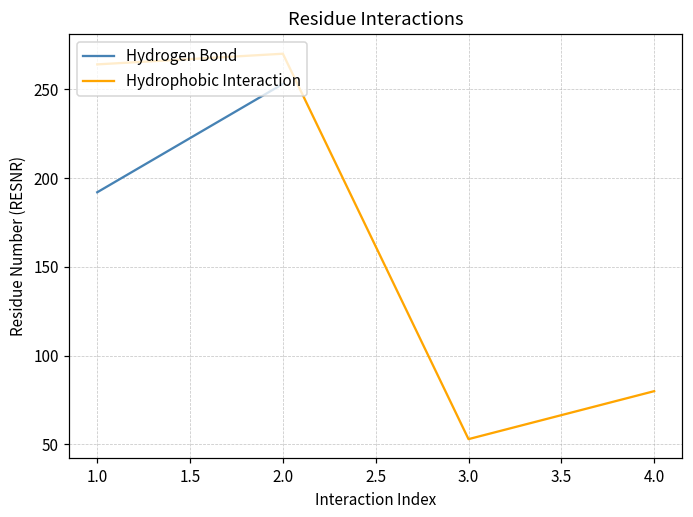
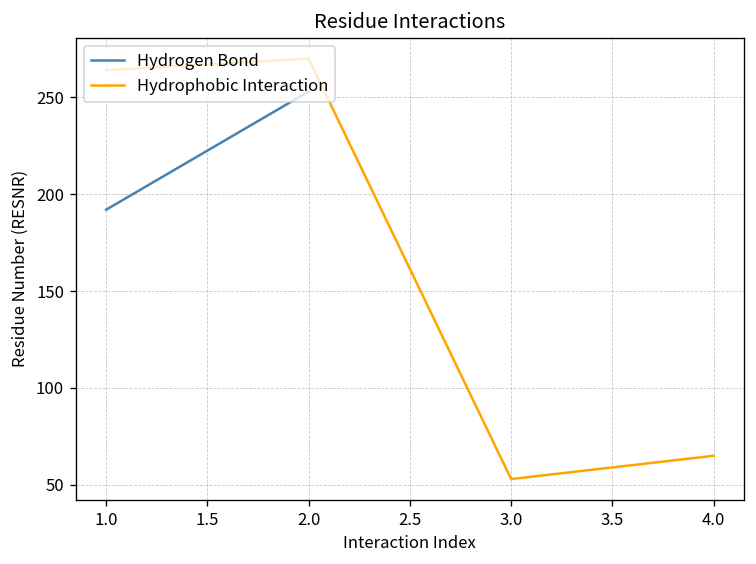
  {
    "Hydrogen Bond": {
      "1.0": 192
    },
    "Hydrophobic Interaction": {
      "3.0": 53,
-     "4.0": 80
+     "4.0": 65
    }
  }
